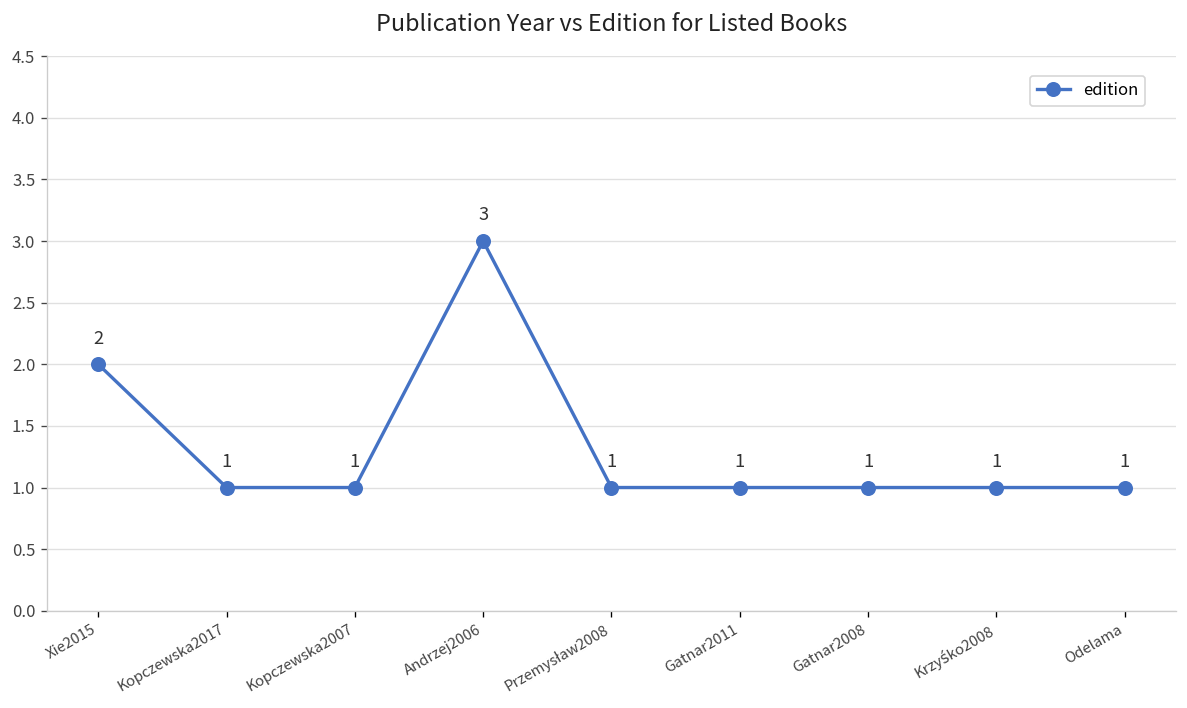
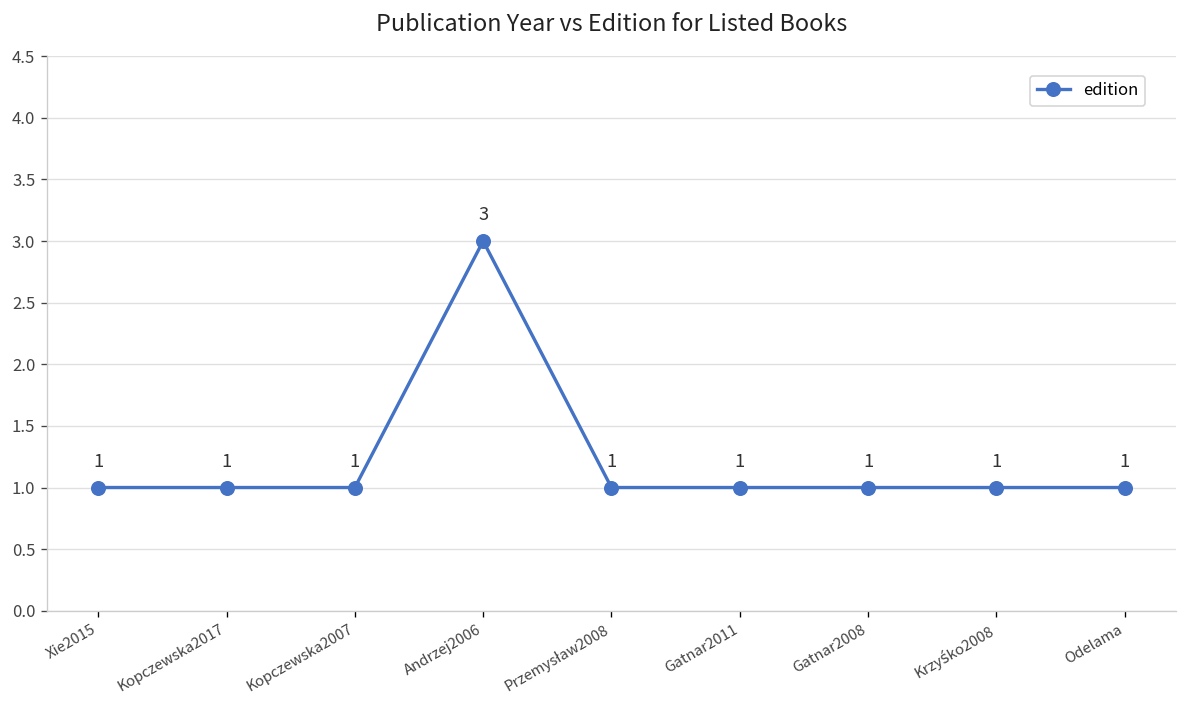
  {
-   "Xie2015": 2,
+   "Xie2015": 1,
    "Kopczewska2017": 1,
    "Kopczewska2007": 1,
    "Andrzej2006": 3,
    "Przemysław2008": 1,
    "Gatnar2011": 1,
    "Gatnar2008": 1,
    "Krzyśko2008": 1,
    "Odelama": 1
  }
